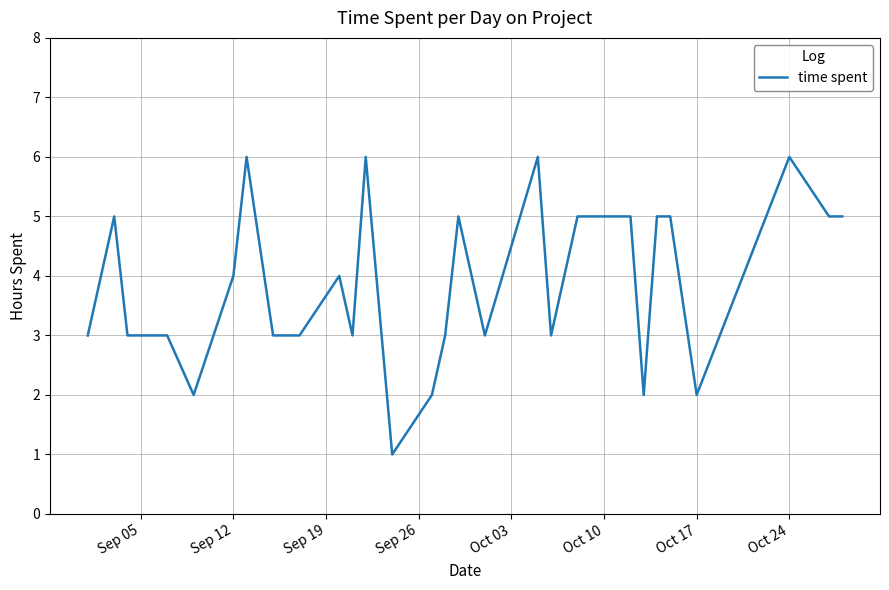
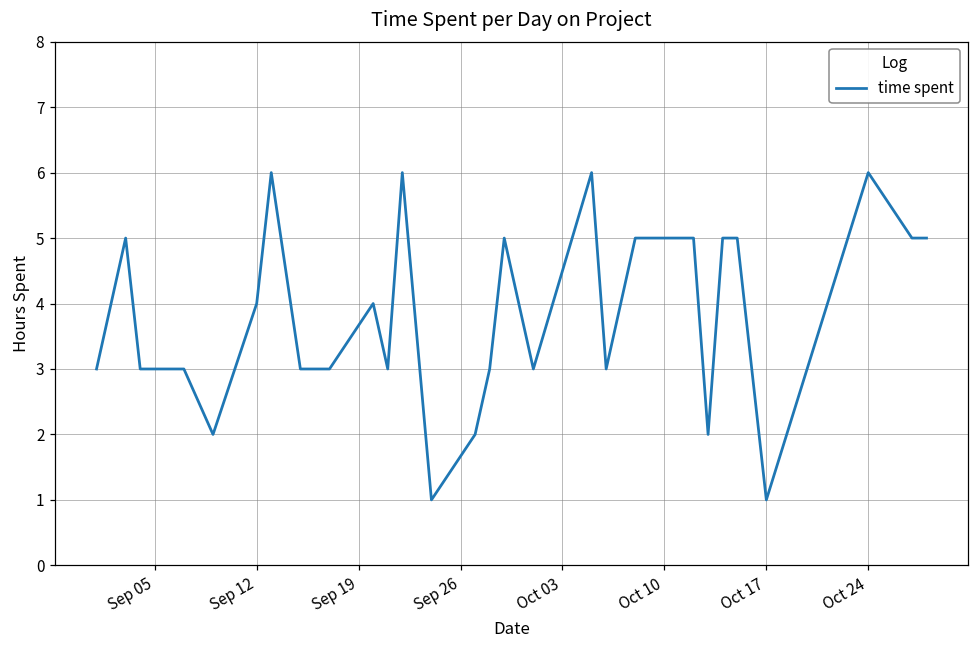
  {
    "Sep 12": 4,
-   "Oct 17": 2,
+   "Oct 17": 1,
    "Oct 24": 6
  }
